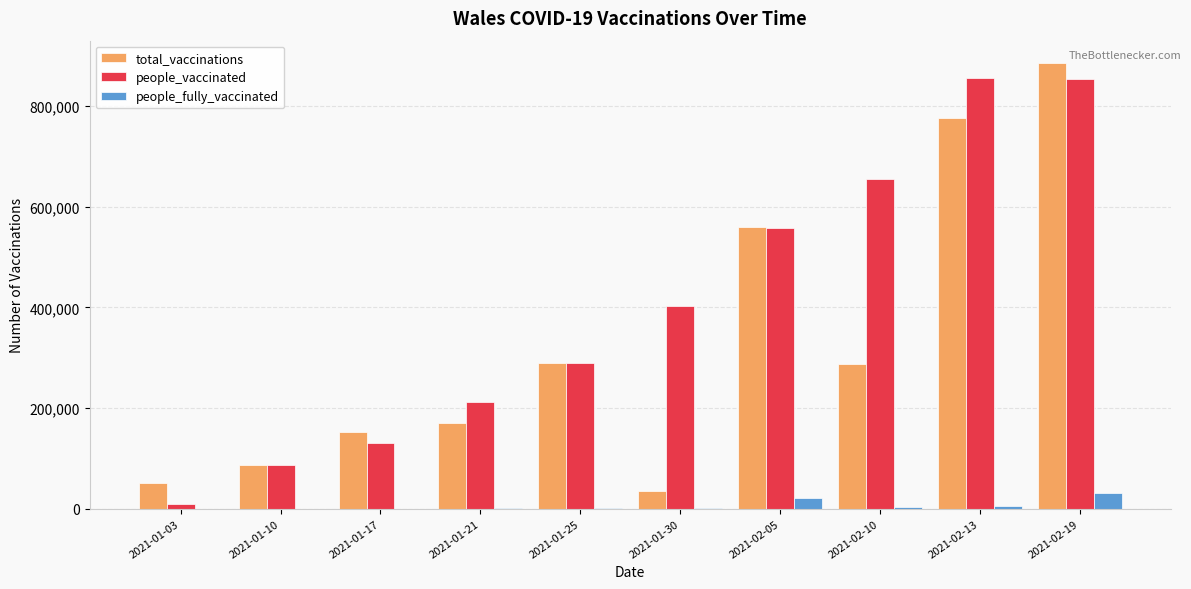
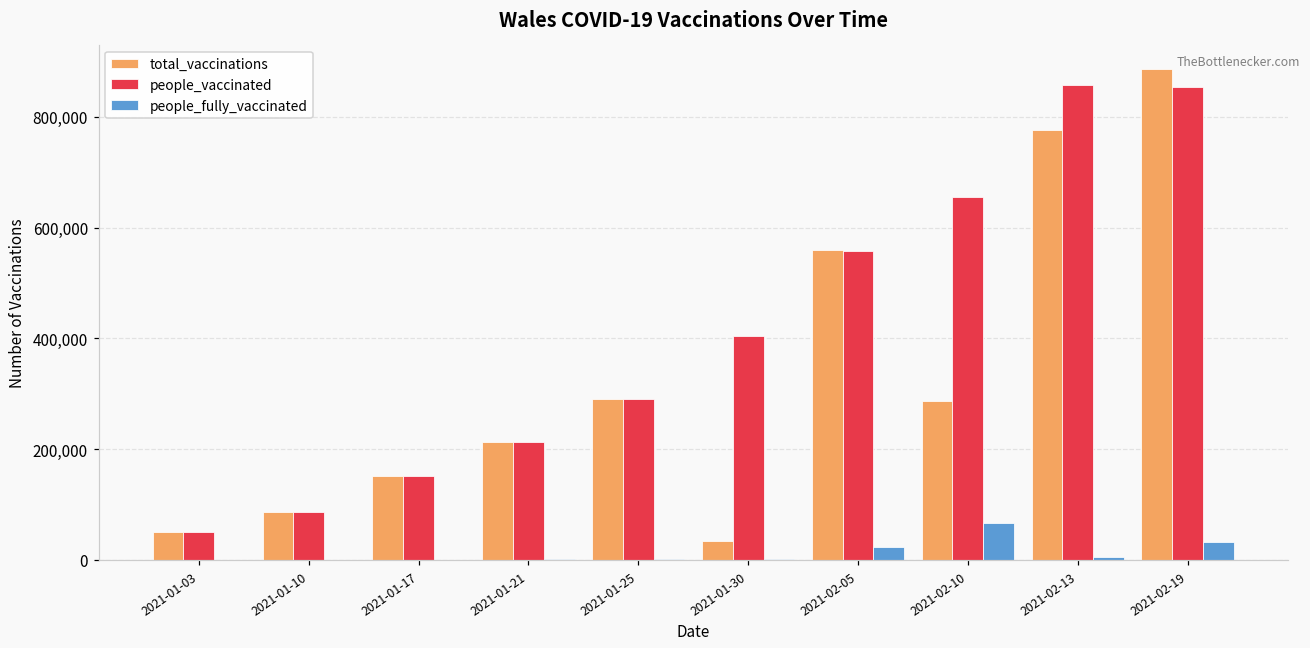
  {
    "total_vaccinations": {
      "2021-01-03": "50,000",
      "2021-01-10": "90,000",
      "2021-01-17": "150,000",
-     "2021-01-21": "170,000",
+     "2021-01-21": "210,000",
      "2021-01-25": "290,000",
      "2021-01-30": "30,000",
      "2021-02-05": "560,000",
      "2021-02-10": "290,000",
      "2021-02-13": "780,000",
      "2021-02-19": "890,000"
    },
    "people_vaccinated": {
-     "2021-01-03": "10,000",
+     "2021-01-03": "50,000",
      "2021-01-10": "90,000",
-     "2021-01-17": "130,000",
+     "2021-01-17": "150,000",
      "2021-01-21": "210,000",
      "2021-01-25": "290,000",
      "2021-01-30": "400,000",
      "2021-02-05": "560,000",
      "2021-02-10": "660,000",
      "2021-02-13": "860,000",
      "2021-02-19": "850,000"
    },
    "people_fully_vaccinated": {
      "2021-02-05": "20,000",
-     "2021-02-10": "0",
+     "2021-02-10": "70,000",
      "2021-02-19": "30,000"
    }
  }
